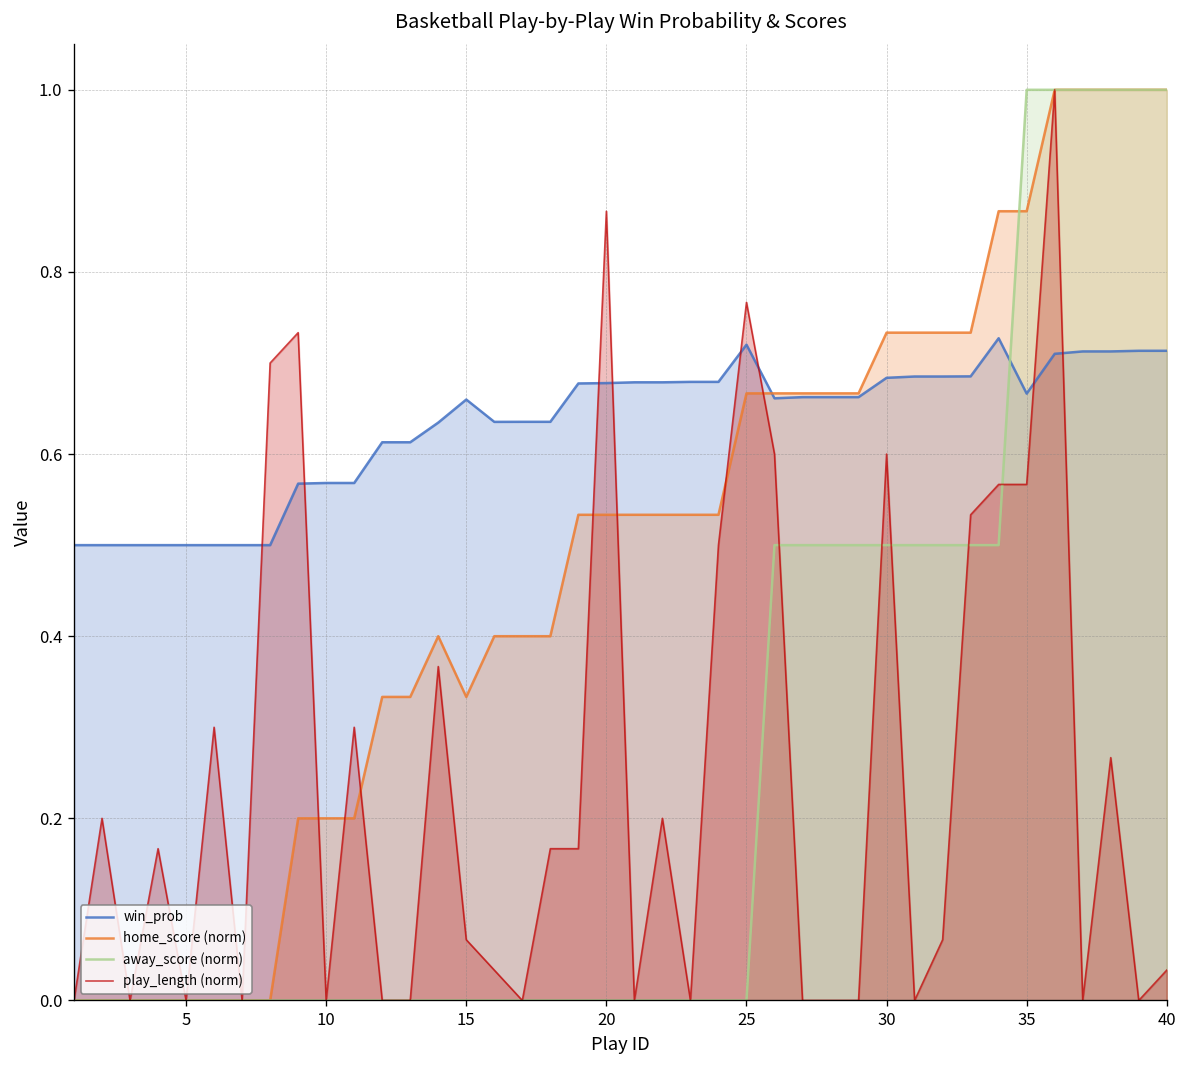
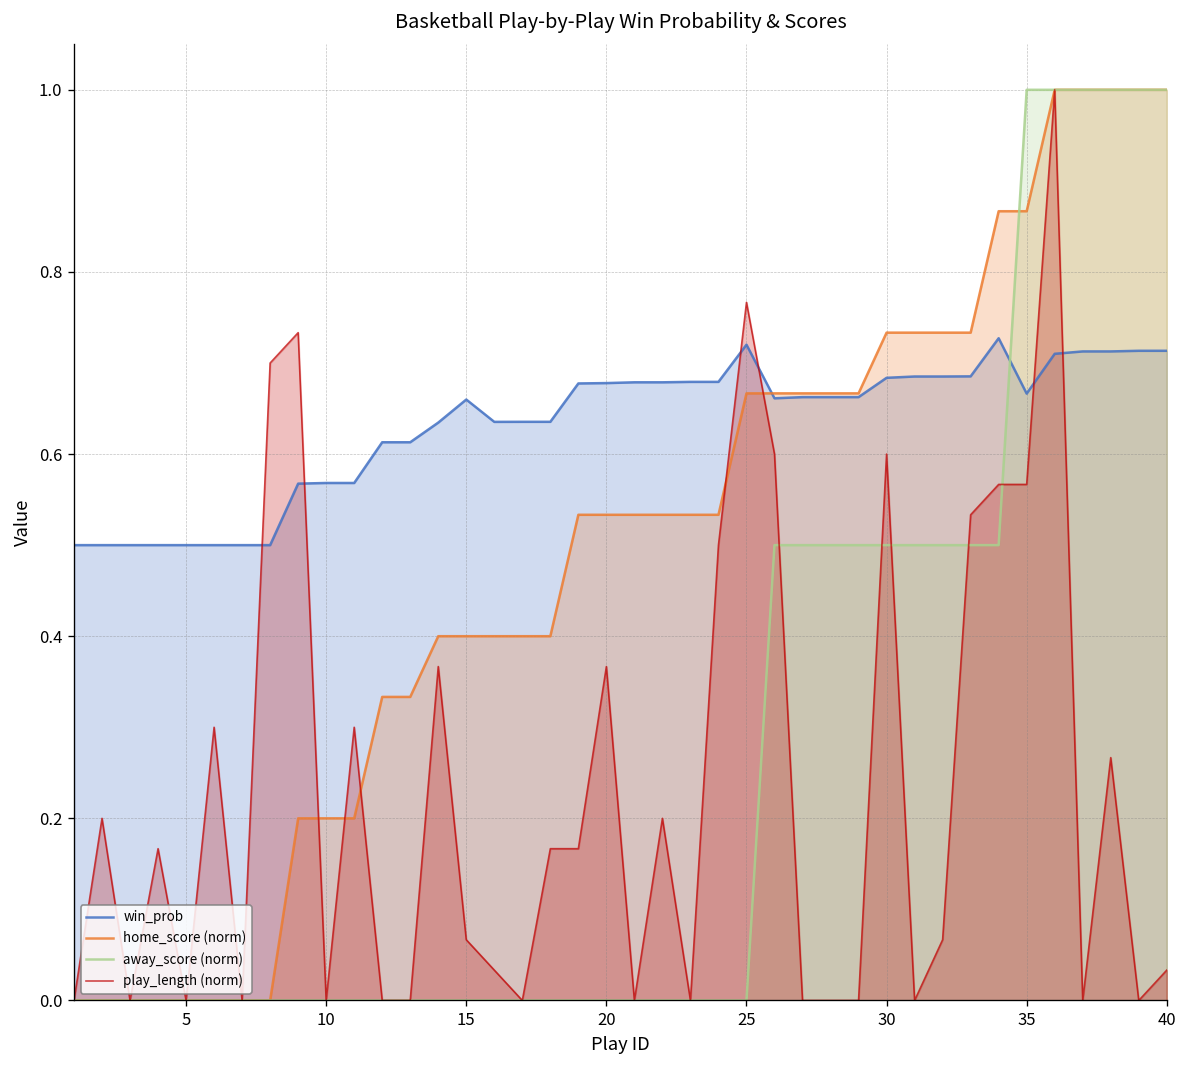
  {
    "win_prob": {
      "5": 0.50,
      "10": 0.57,
      "15": 0.66,
      "20": 0.68,
      "25": 0.72,
      "30": 0.68,
      "35": 0.67,
      "40": 0.71
    },
    "home_score (norm)": {
      "10": 0.20,
-     "15": 0.33,
+     "15": 0.40,
      "20": 0.53,
      "25": 0.67,
      "30": 0.73,
      "35": 0.87
    },
    "away_score (norm)": {
      "15": 0.00,
      "20": 0.00,
      "25": 0.00,
      "30": 0.50,
      "35": 1.00
    },
    "play_length (norm)": {
      "15": 0.07,
-     "20": 0.87,
+     "20": 0.37,
      "25": 0.77,
      "30": 0.60,
      "35": 0.57,
      "40": 0.03
    }
  }
